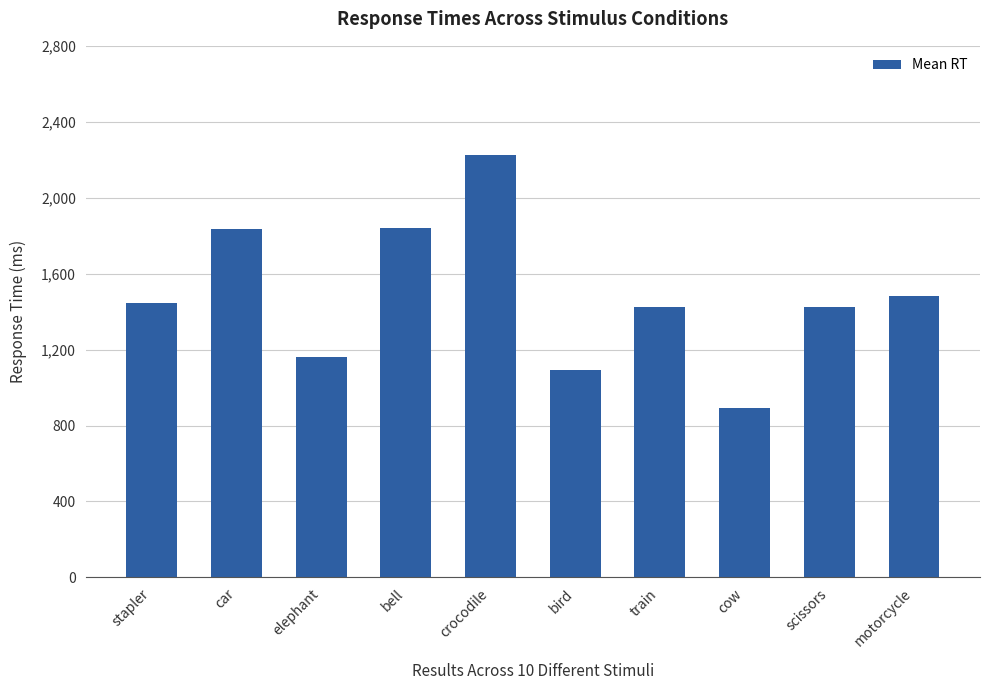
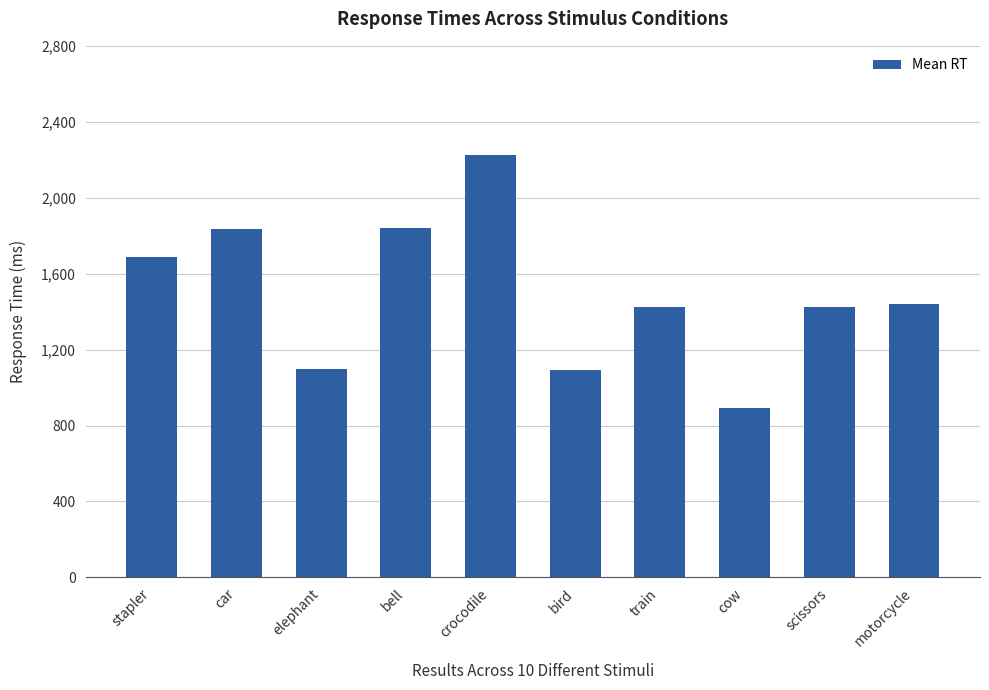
  {
-   "stapler": "1,450",
+   "stapler": "1,690",
    "car": "1,830",
-   "elephant": "1,160",
+   "elephant": "1,100",
    "bell": "1,840",
    "crocodile": "2,230",
    "bird": "1,090",
    "train": "1,430",
    "cow": "890",
    "scissors": "1,430",
-   "motorcycle": "1,480"
+   "motorcycle": "1,440"
  }
